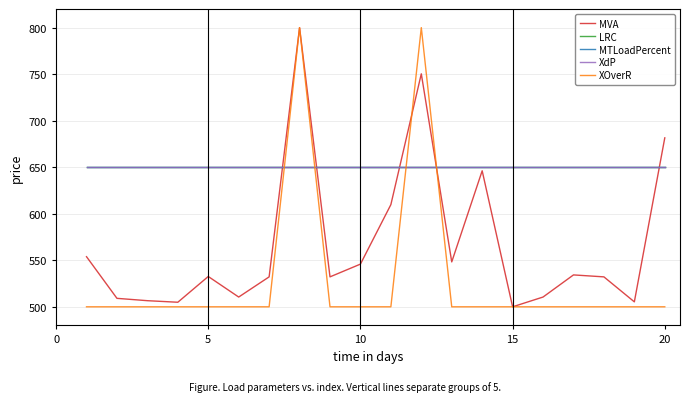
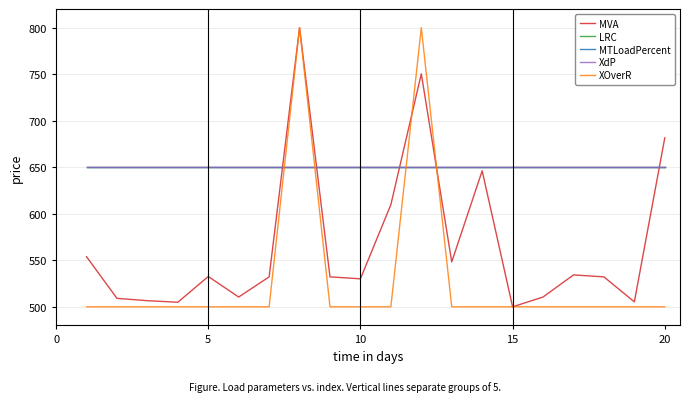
  {
    "MVA": {
      "5": 530,
-     "10": 550,
+     "10": 530,
      "20": 680
    },
    "XdP": {
      "5": 650,
      "10": 650,
      "15": 650,
      "20": 650
    },
    "XOverR": {
      "5": 500,
      "10": 500,
      "20": 500
    }
  }
